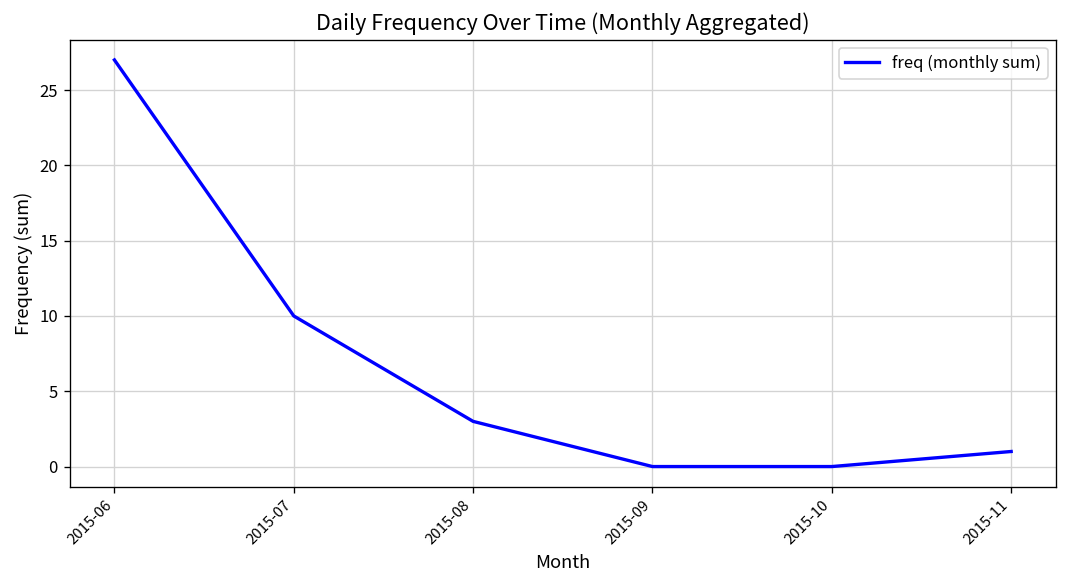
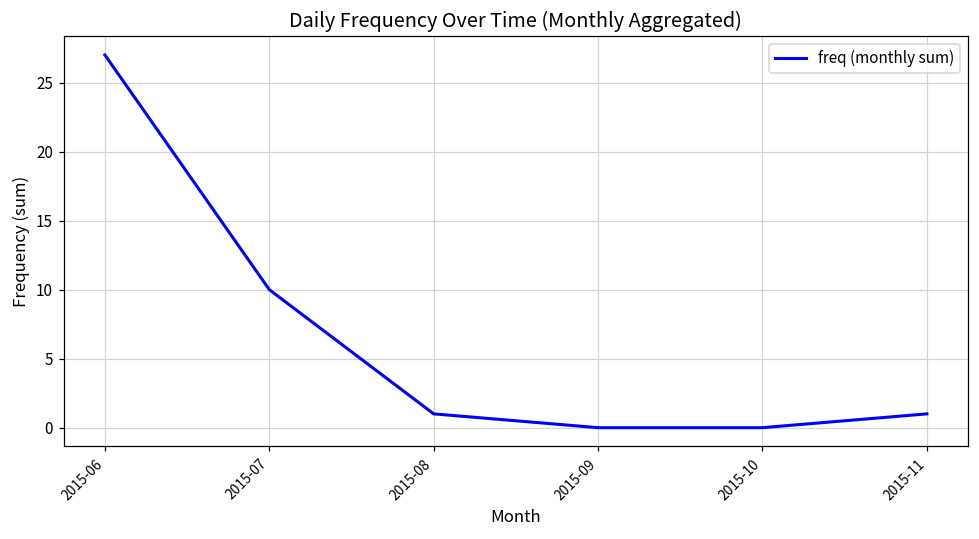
  {
    "2015-06": 27,
    "2015-07": 10,
-   "2015-08": 3,
+   "2015-08": 1,
    "2015-09": 0,
    "2015-10": 0,
    "2015-11": 1
  }
